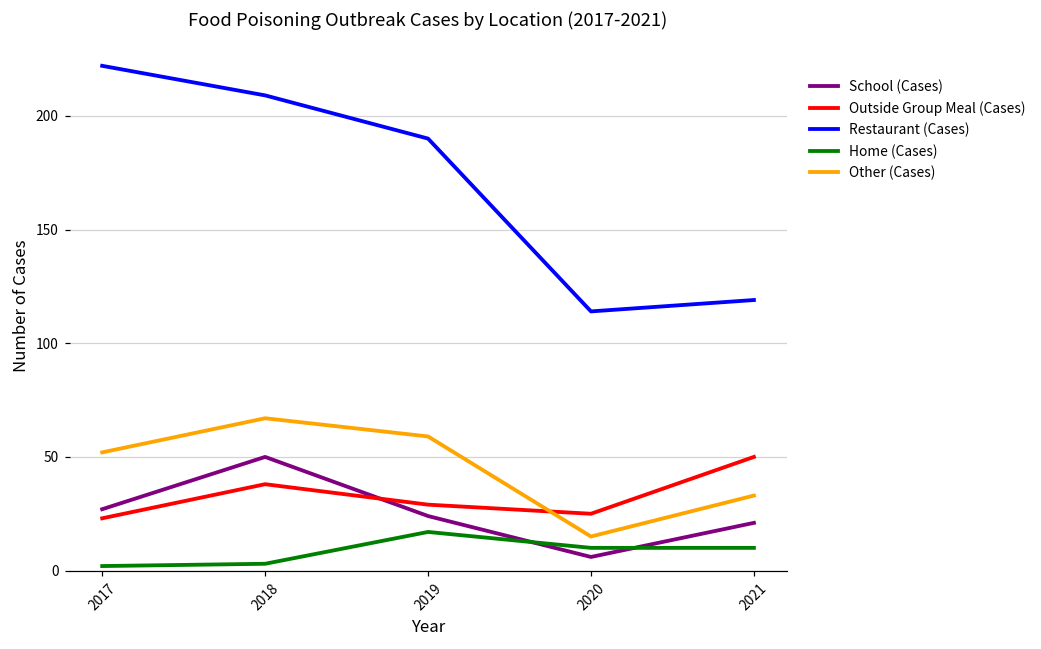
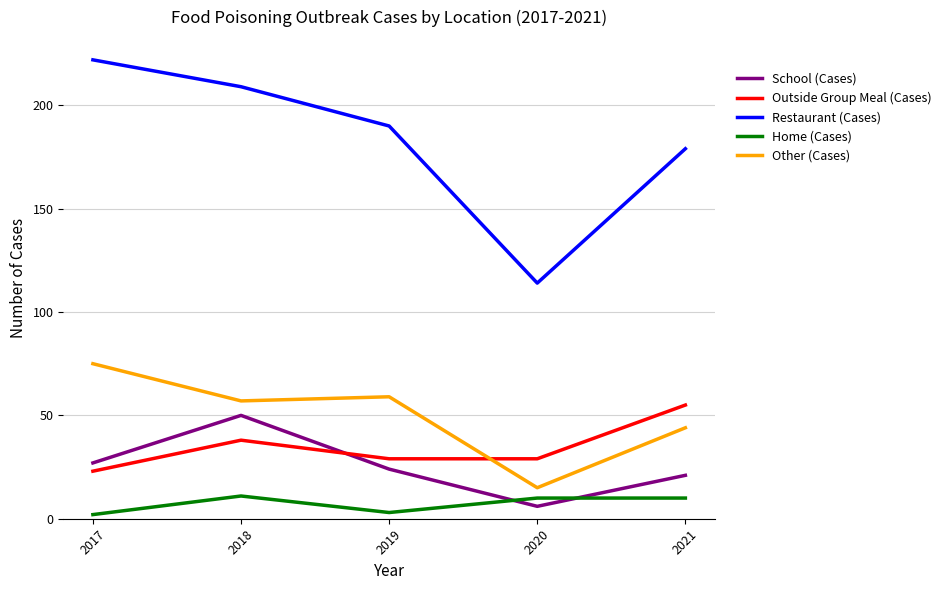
  {
    "School (Cases)": {
      "2017": 27,
      "2018": 50,
      "2019": 24,
      "2020": 6,
      "2021": 21
    },
    "Outside Group Meal (Cases)": {
      "2017": 23,
      "2018": 38,
      "2019": 29,
-     "2020": 25,
-     "2021": 50
+     "2020": 29,
+     "2021": 55
    },
    "Restaurant (Cases)": {
      "2017": 222,
      "2018": 209,
      "2019": 190,
      "2020": 114,
-     "2021": 119
+     "2021": 179
    },
    "Home (Cases)": {
      "2017": 2,
-     "2018": 3,
-     "2019": 17,
+     "2018": 11,
+     "2019": 3,
      "2020": 10,
      "2021": 10
    },
    "Other (Cases)": {
-     "2017": 52,
-     "2018": 67,
+     "2017": 75,
+     "2018": 57,
      "2019": 59,
      "2020": 15,
-     "2021": 33
+     "2021": 44
    }
  }
